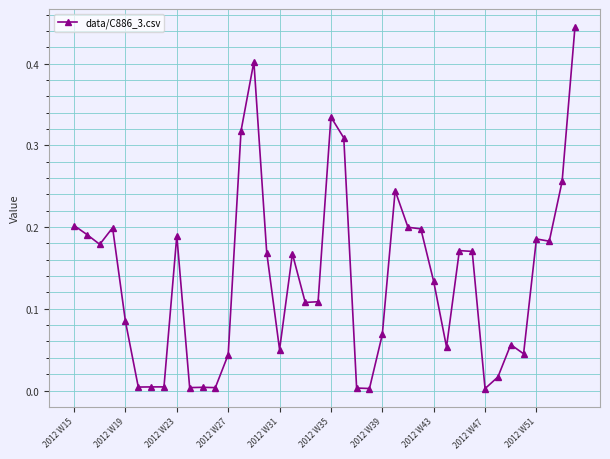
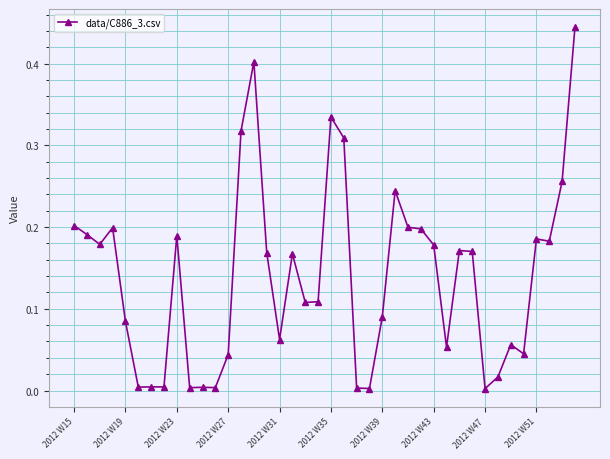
  {
    "2012 W15": 0.20,
    "2012 W19": 0.08,
    "2012 W23": 0.19,
    "2012 W27": 0.04,
-   "2012 W31": 0.05,
+   "2012 W31": 0.06,
    "2012 W35": 0.33,
-   "2012 W39": 0.07,
-   "2012 W43": 0.13,
+   "2012 W39": 0.09,
+   "2012 W43": 0.18,
    "2012 W47": 0.00,
    "2012 W51": 0.19
  }
